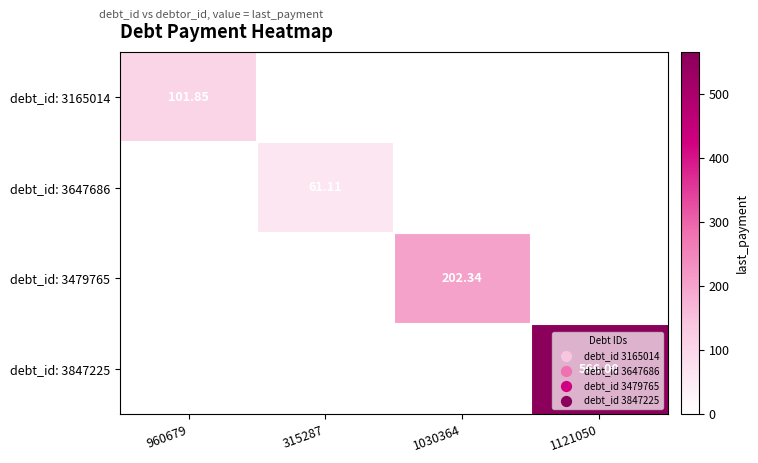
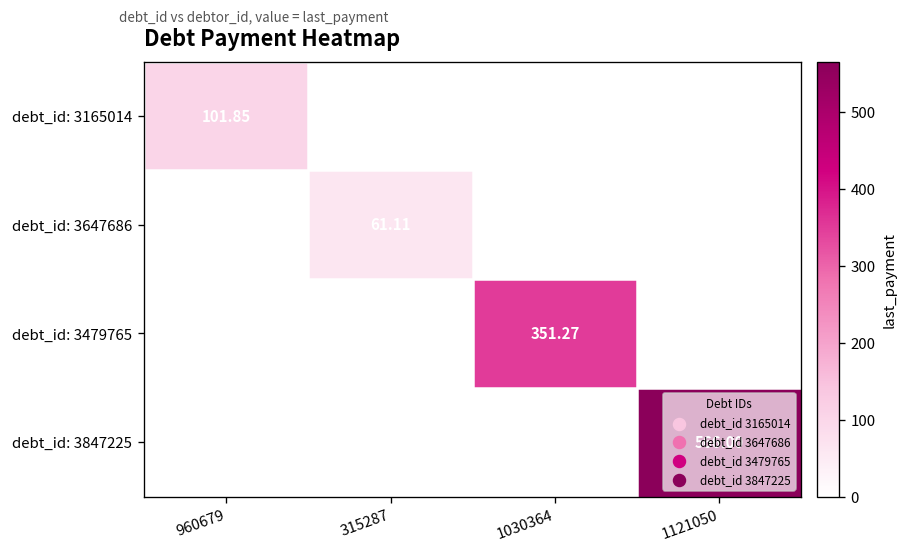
  {
    "debt_id: 3479765": {
-     "1030364": 202.34
+     "1030364": 351.27
    }
  }
